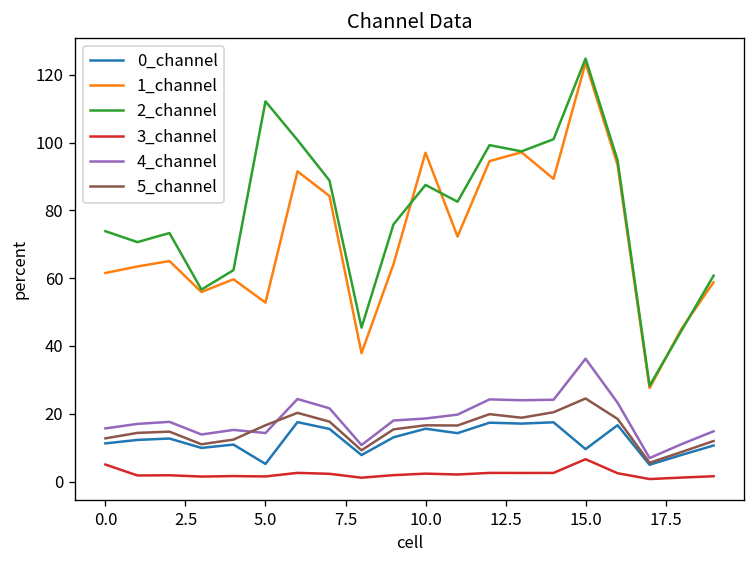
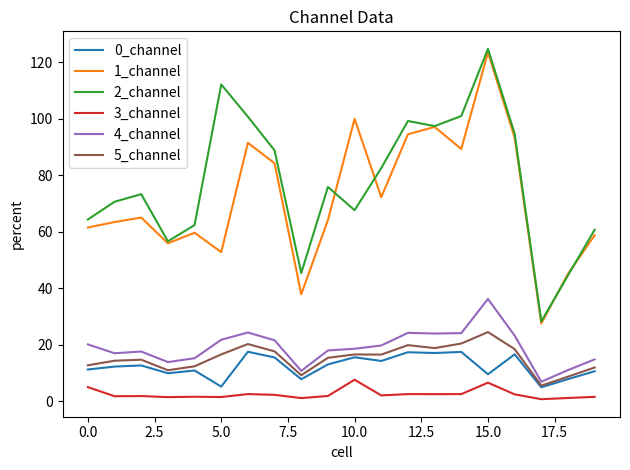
  {
    "0_channel": {
      "0.0": 11,
      "5.0": 5,
      "10.0": 16,
      "15.0": 10
    },
    "1_channel": {
      "0.0": 62,
      "5.0": 53,
-     "10.0": 97,
+     "10.0": 100,
      "15.0": 124
    },
    "2_channel": {
-     "0.0": 74,
+     "0.0": 64,
      "5.0": 112,
-     "10.0": 87,
+     "10.0": 68,
      "15.0": 125
    },
    "3_channel": {
      "0.0": 5,
      "5.0": 1,
-     "10.0": 2,
+     "10.0": 8,
      "15.0": 7
    },
    "4_channel": {
-     "0.0": 16,
-     "5.0": 14,
+     "0.0": 20,
+     "5.0": 22,
      "10.0": 19,
      "15.0": 36
    },
    "5_channel": {
      "0.0": 13,
      "5.0": 17,
      "10.0": 17,
      "15.0": 24
    }
  }
